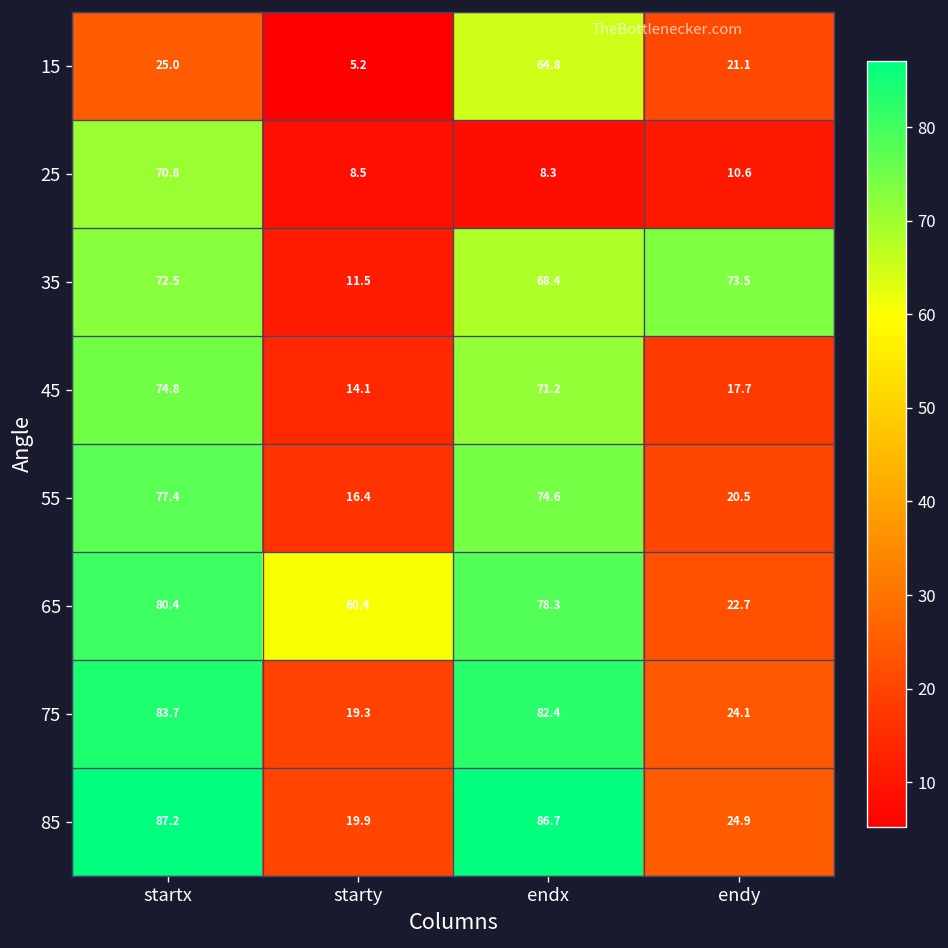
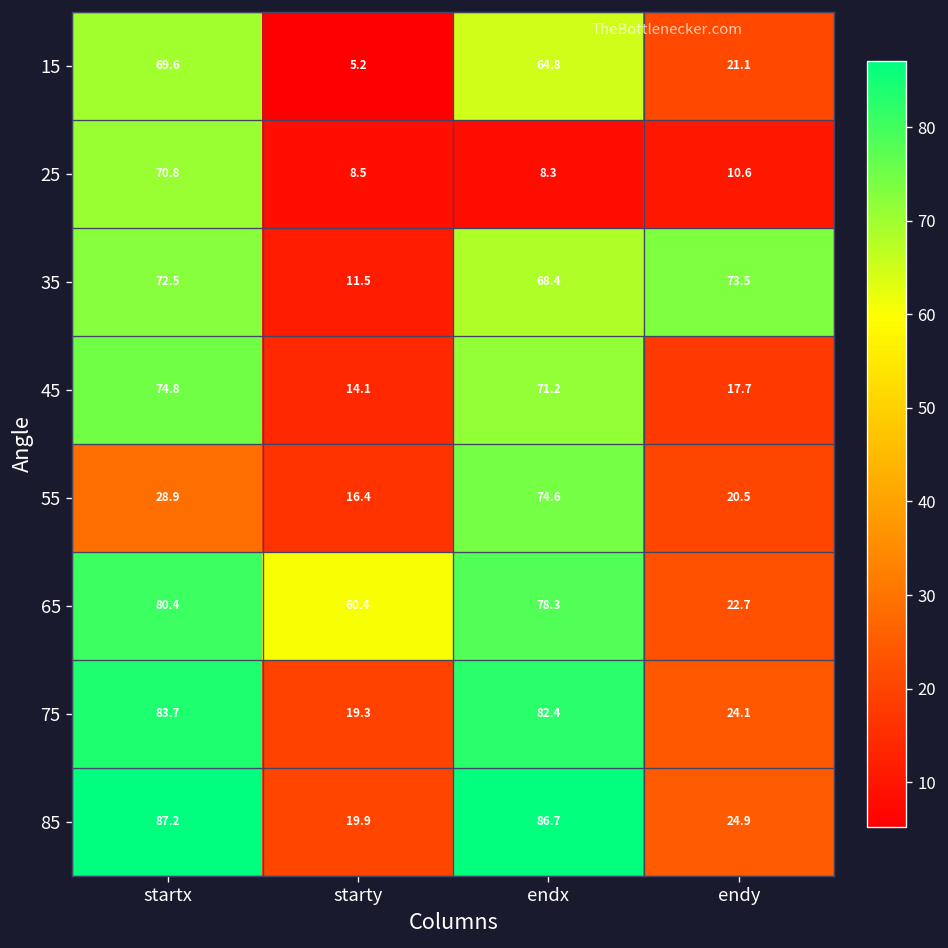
  {
    "15": {
-     "startx": 25.0,
+     "startx": 69.6,
      "starty": 5.2,
      "endx": 64.8,
      "endy": 21.1
    },
    "25": {
      "startx": 70.8,
      "starty": 8.5,
      "endx": 8.3,
      "endy": 10.6
    },
    "35": {
      "startx": 72.5,
      "starty": 11.5,
      "endx": 68.4,
      "endy": 73.5
    },
    "45": {
      "startx": 74.8,
      "starty": 14.1,
      "endx": 71.2,
      "endy": 17.7
    },
    "55": {
-     "startx": 77.4,
+     "startx": 28.9,
      "starty": 16.4,
      "endx": 74.6,
      "endy": 20.5
    },
    "65": {
      "startx": 80.4,
      "starty": 60.4,
      "endx": 78.3,
      "endy": 22.7
    },
    "75": {
      "startx": 83.7,
      "starty": 19.3,
      "endx": 82.4,
      "endy": 24.1
    },
    "85": {
      "startx": 87.2,
      "starty": 19.9,
      "endx": 86.7,
      "endy": 24.9
    }
  }
